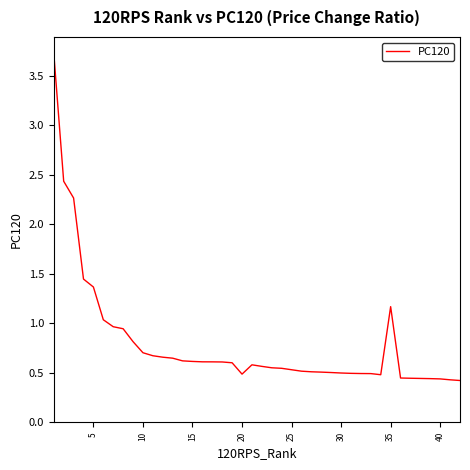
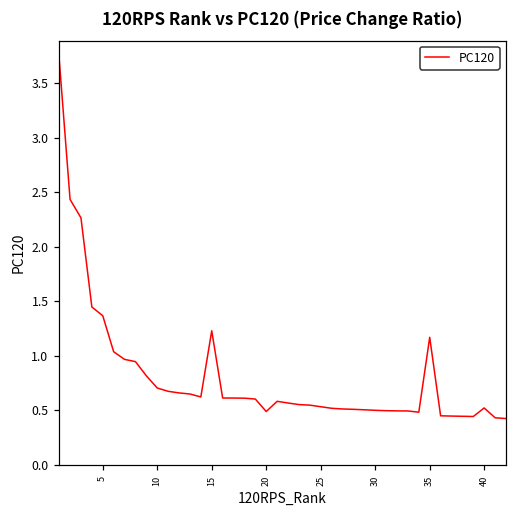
  {
    "5": 1.4,
    "10": 0.7,
-   "15": 0.6,
+   "15": 1.2,
    "20": 0.5,
    "30": 0.5,
    "35": 1.2,
-   "40": 0.4
+   "40": 0.5
  }
